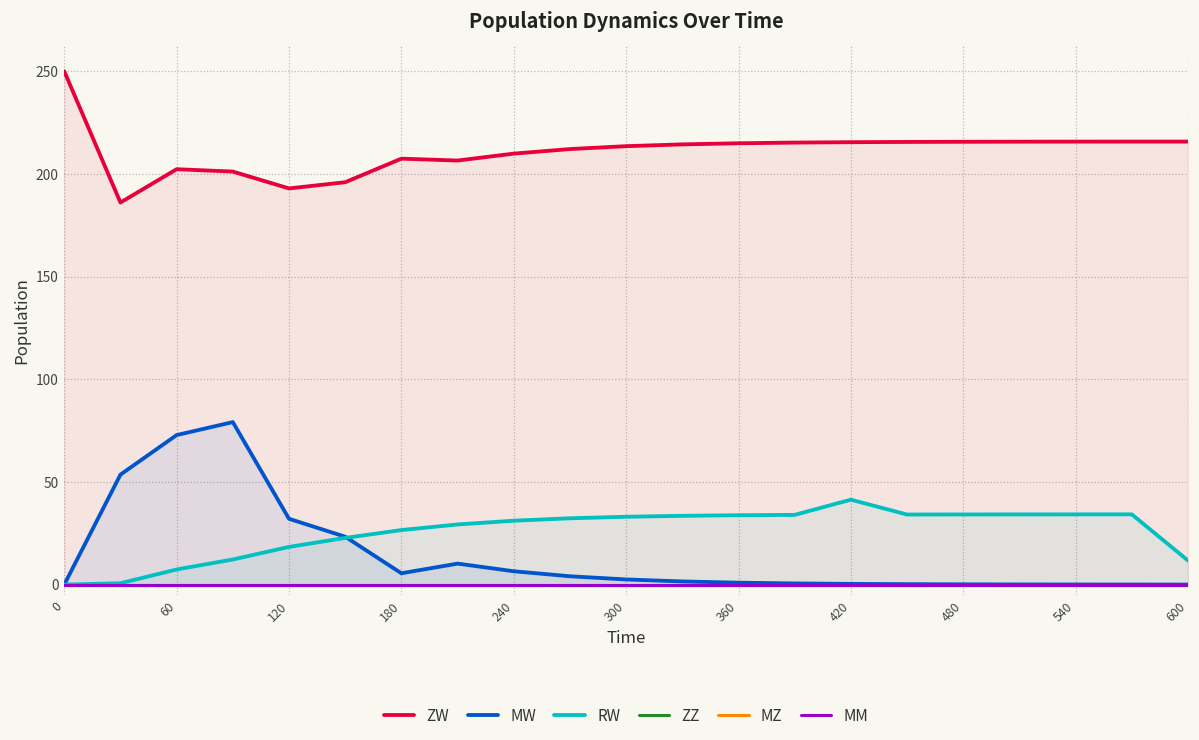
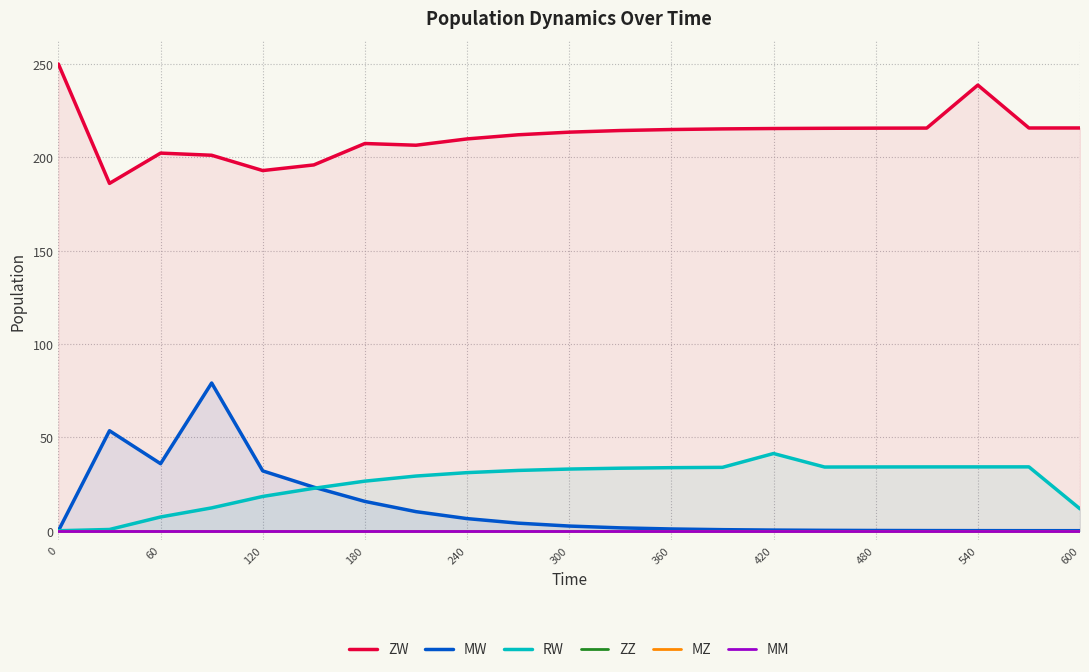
  {
    "ZW": {
      "0": 250,
      "60": 202,
      "120": 193,
      "180": 207,
      "240": 210,
      "300": 214,
      "360": 215,
      "420": 215,
      "480": 216,
-     "540": 216,
+     "540": 239,
      "600": 216
    },
    "MW": {
-     "60": 73,
+     "60": 36,
      "120": 32,
-     "180": 6,
+     "180": 16,
      "240": 6,
      "300": 3
    },
    "RW": {
      "60": 7,
      "120": 18,
      "180": 27,
      "240": 31,
      "300": 33,
      "360": 34,
      "420": 41,
      "480": 34,
      "540": 34,
      "600": 12
    },
    "MM": {
      "60": 0,
      "120": 0,
      "180": 0,
      "240": 0,
      "300": 0
    }
  }
